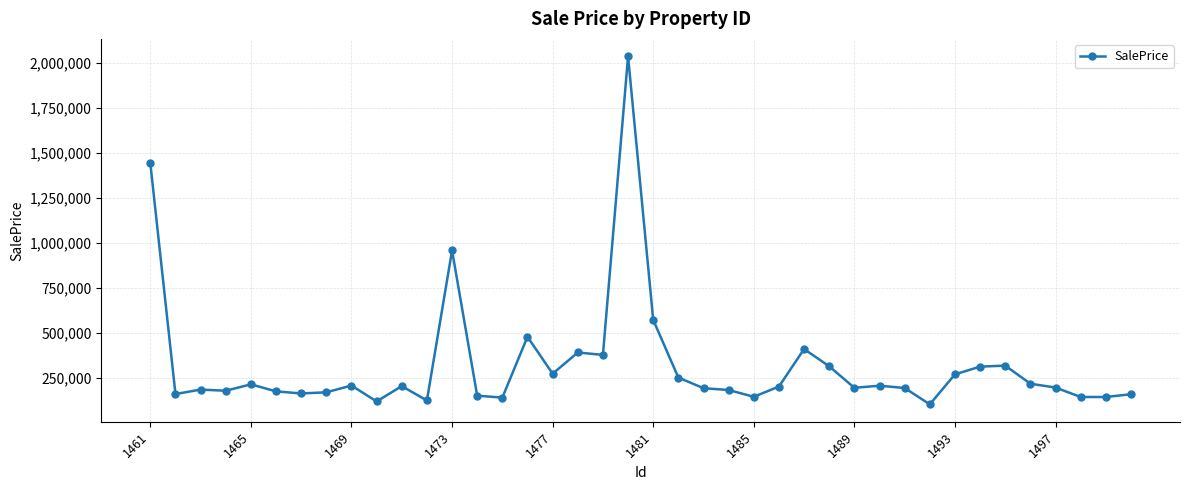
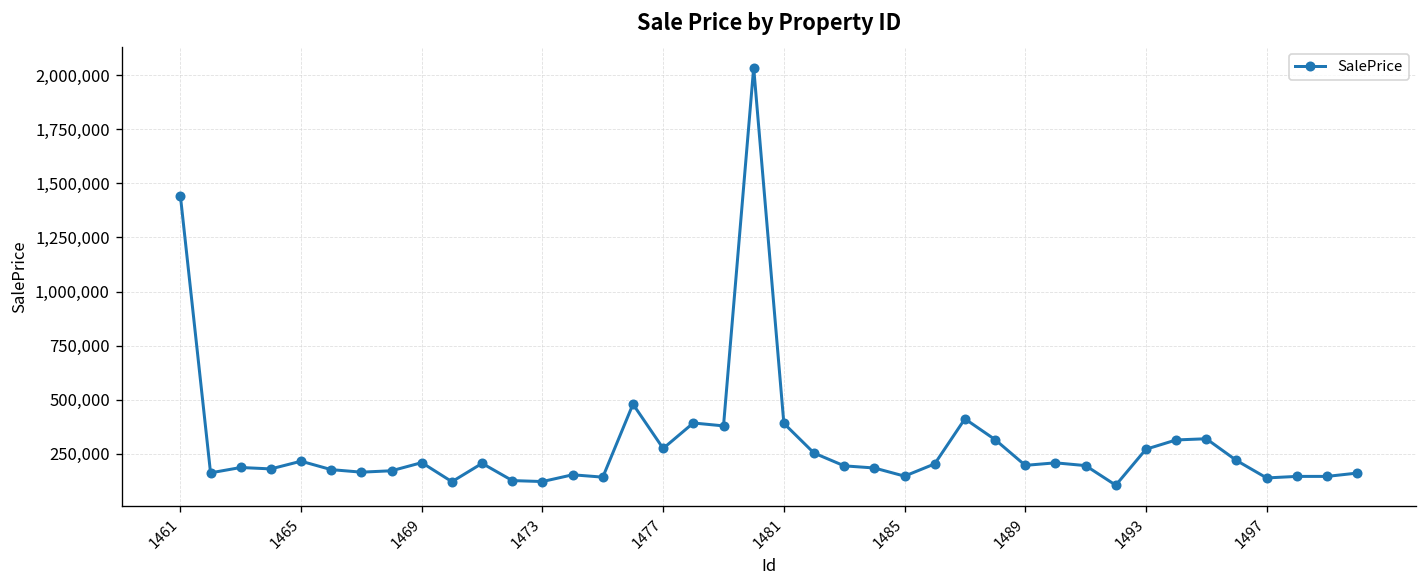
  {
    "1461": "1,440,000",
    "1465": "220,000",
    "1469": "210,000",
-   "1473": "960,000",
+   "1473": "120,000",
    "1477": "270,000",
-   "1481": "570,000",
+   "1481": "390,000",
    "1485": "150,000",
    "1489": "200,000",
    "1493": "270,000",
-   "1497": "200,000"
+   "1497": "140,000"
  }
